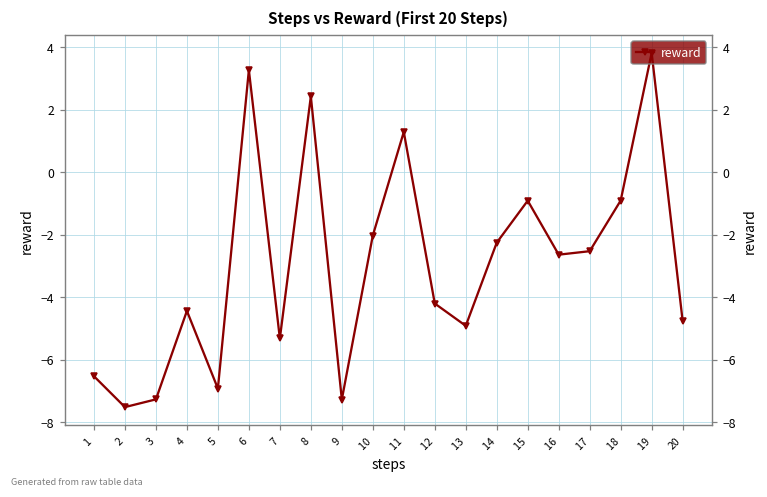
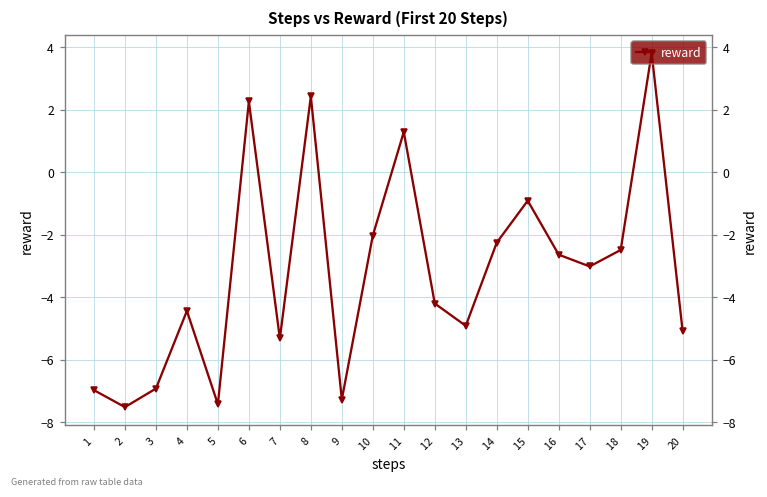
  {
-   "1": -6.5,
+   "1": -7.0,
    "2": -7.5,
-   "3": -7.3,
+   "3": -6.9,
    "4": -4.4,
-   "5": -6.9,
-   "6": 3.3,
+   "5": -7.4,
+   "6": 2.3,
    "7": -5.3,
    "8": 2.4,
    "9": -7.3,
    "10": -2.0,
    "11": 1.3,
    "12": -4.2,
    "13": -4.9,
    "14": -2.3,
    "15": -0.9,
    "16": -2.6,
-   "17": -2.5,
-   "18": -0.9,
-   "20": -4.8
+   "17": -3.0,
+   "18": -2.5,
+   "20": -5.1
  }
